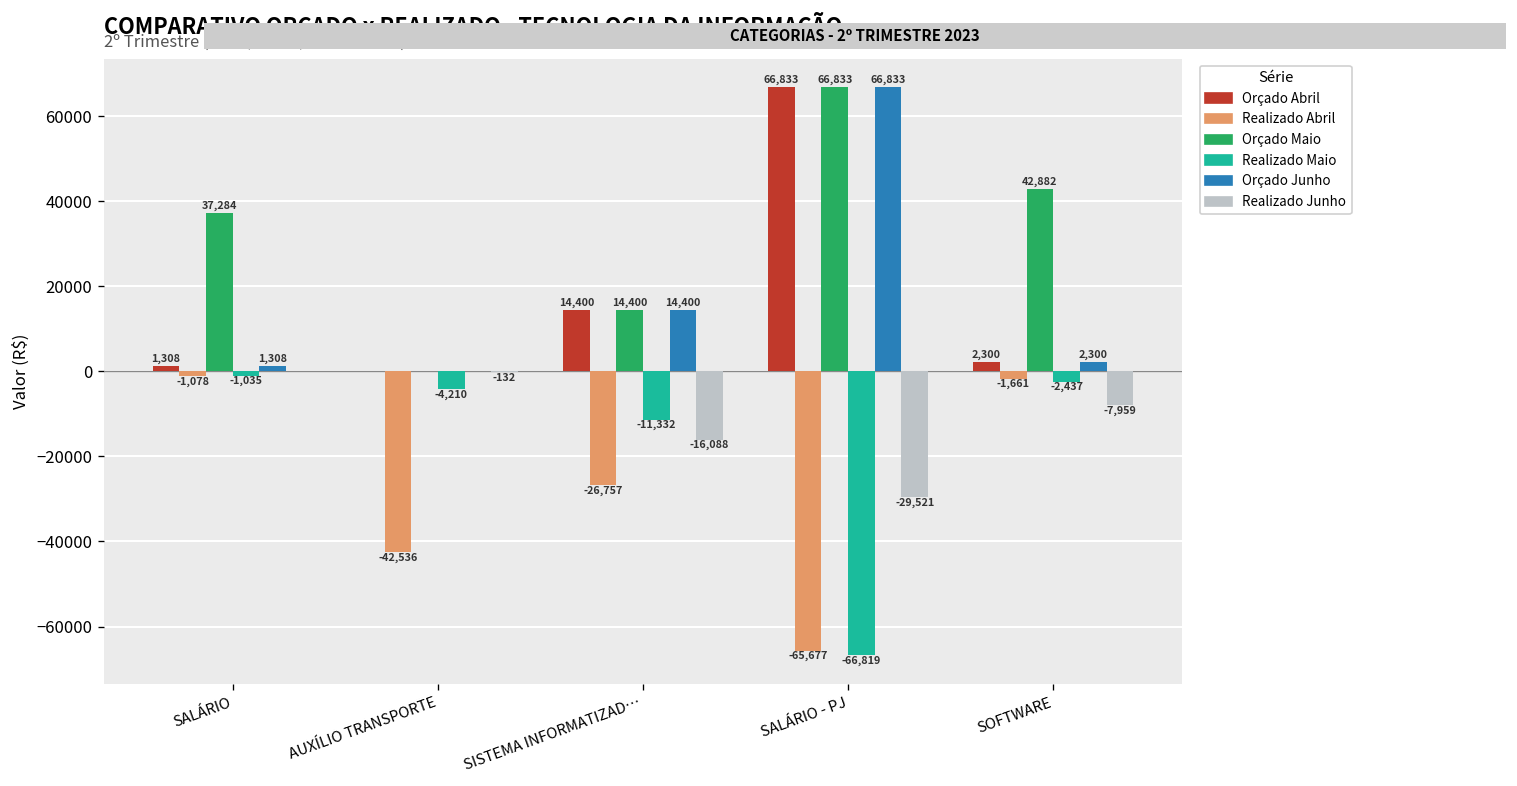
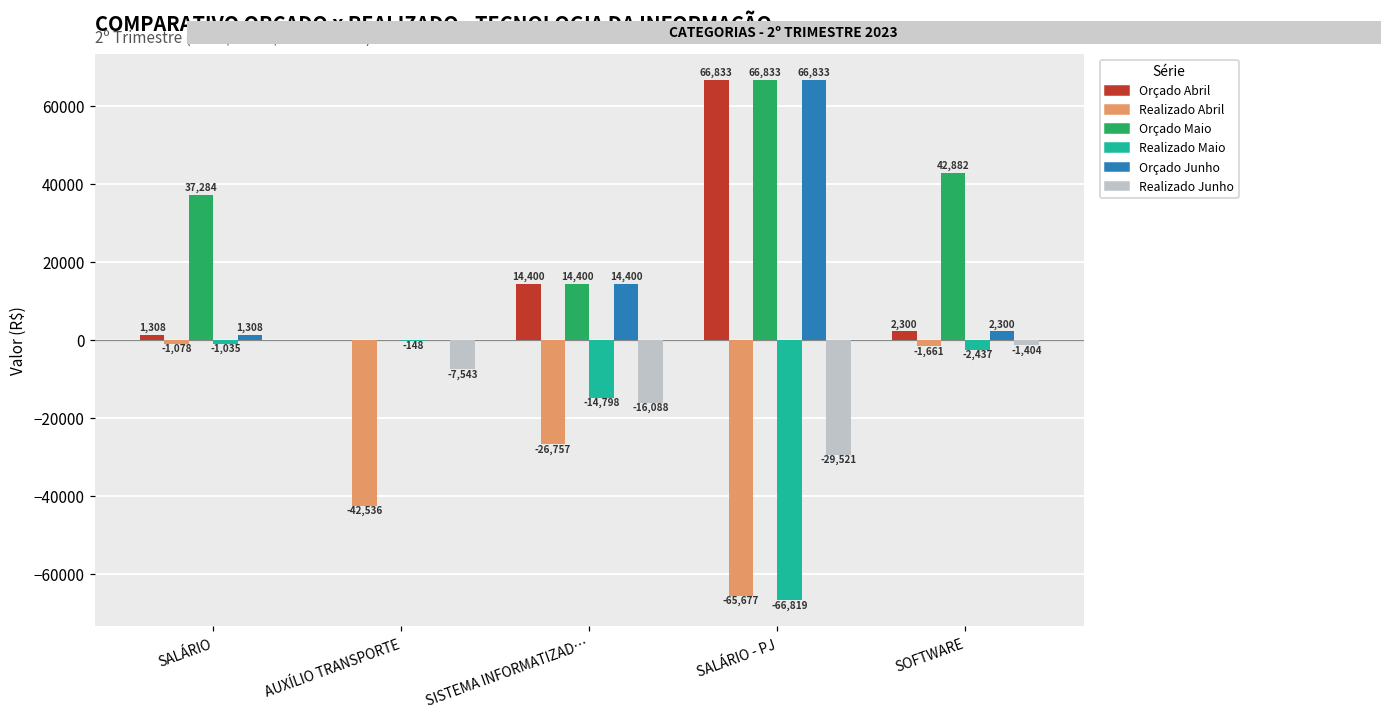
  {
    "Orçado Abril": {
      "SALÁRIO": "1,308",
      "SISTEMA INFORMATIZAD…": "14,400",
      "SALÁRIO - PJ": "66,833",
      "SOFTWARE": "2,300"
    },
    "Realizado Abril": {
      "SALÁRIO": "-1,078",
      "AUXÍLIO TRANSPORTE": "-42,536",
      "SISTEMA INFORMATIZAD…": "-26,757",
      "SALÁRIO - PJ": "-65,677",
      "SOFTWARE": "-1,661"
    },
    "Orçado Maio": {
      "SALÁRIO": "37,284",
      "SISTEMA INFORMATIZAD…": "14,400",
      "SALÁRIO - PJ": "66,833",
      "SOFTWARE": "42,882"
    },
    "Realizado Maio": {
      "SALÁRIO": "-1,035",
-     "AUXÍLIO TRANSPORTE": "-4,210",
-     "SISTEMA INFORMATIZAD…": "-11,332",
+     "AUXÍLIO TRANSPORTE": "-148",
+     "SISTEMA INFORMATIZAD…": "-14,798",
      "SALÁRIO - PJ": "-66,819",
      "SOFTWARE": "-2,437"
    },
    "Orçado Junho": {
      "SALÁRIO": "1,308",
      "SISTEMA INFORMATIZAD…": "14,400",
      "SALÁRIO - PJ": "66,833",
      "SOFTWARE": "2,300"
    },
    "Realizado Junho": {
-     "AUXÍLIO TRANSPORTE": "-132",
+     "AUXÍLIO TRANSPORTE": "-7,543",
      "SISTEMA INFORMATIZAD…": "-16,088",
      "SALÁRIO - PJ": "-29,521",
-     "SOFTWARE": "-7,959"
+     "SOFTWARE": "-1,404"
    }
  }
